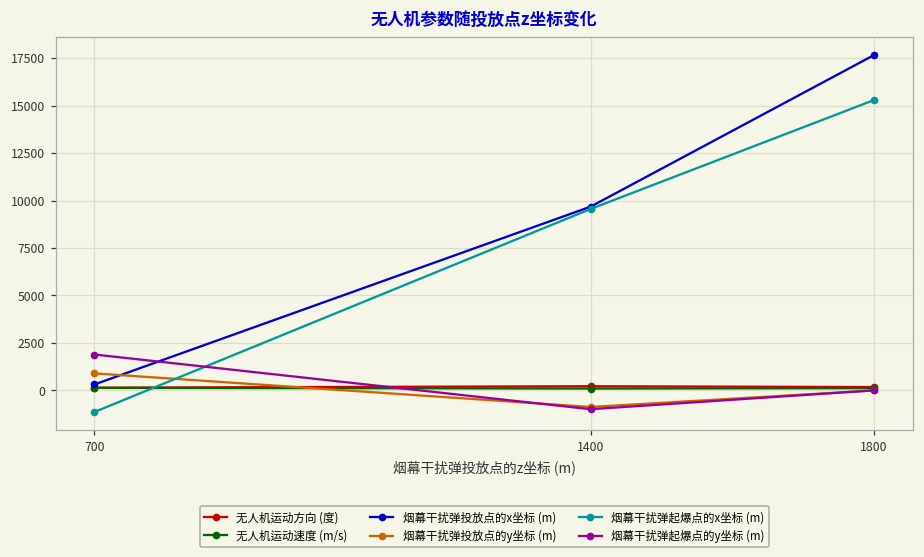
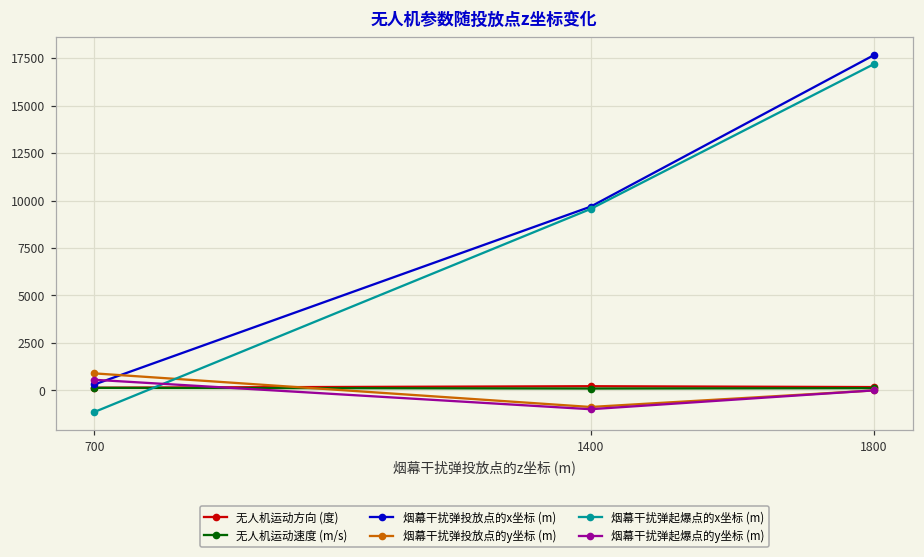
  {
    "烟幕干扰弹投放点的x坐标 (m)": {
      "700": 300,
      "1800": 17700
    },
    "烟幕干扰弹投放点的y坐标 (m)": {
      "700": 900
    },
    "烟幕干扰弹起爆点的x坐标 (m)": {
      "700": -1100,
-     "1800": 15300
+     "1800": 17200
    },
    "烟幕干扰弹起爆点的y坐标 (m)": {
-     "700": 1900
+     "700": 600
    }
  }
